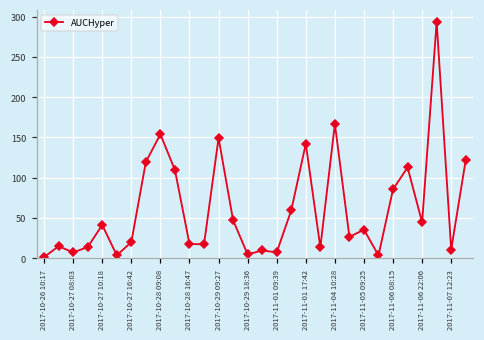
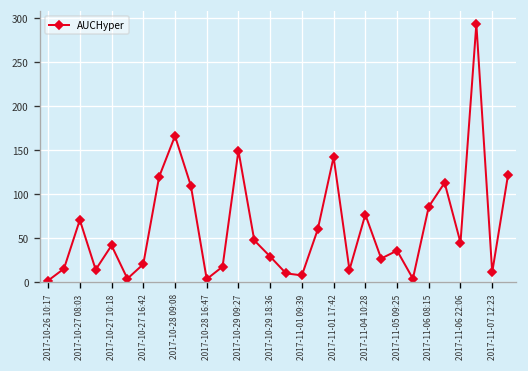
  {
    "2017-10-26 10:17": 0,
-   "2017-10-27 08:03": 10,
+   "2017-10-27 08:03": 70,
    "2017-10-27 10:18": 40,
    "2017-10-27 16:42": 20,
-   "2017-10-28 09:08": 150,
-   "2017-10-28 16:47": 20,
+   "2017-10-28 09:08": 170,
+   "2017-10-28 16:47": 0,
    "2017-10-29 09:27": 150,
-   "2017-10-29 18:36": 0,
+   "2017-10-29 18:36": 30,
    "2017-11-01 09:39": 10,
    "2017-11-01 17:42": 140,
-   "2017-11-04 10:28": 170,
+   "2017-11-04 10:28": 80,
    "2017-11-05 09:25": 40,
    "2017-11-06 08:15": 90,
    "2017-11-06 22:06": 40,
    "2017-11-07 12:23": 10
  }
